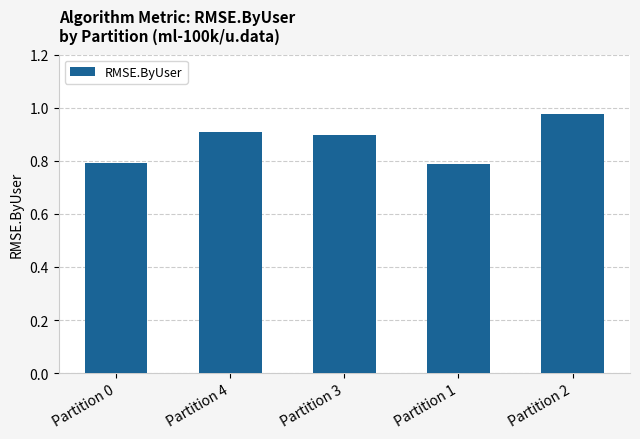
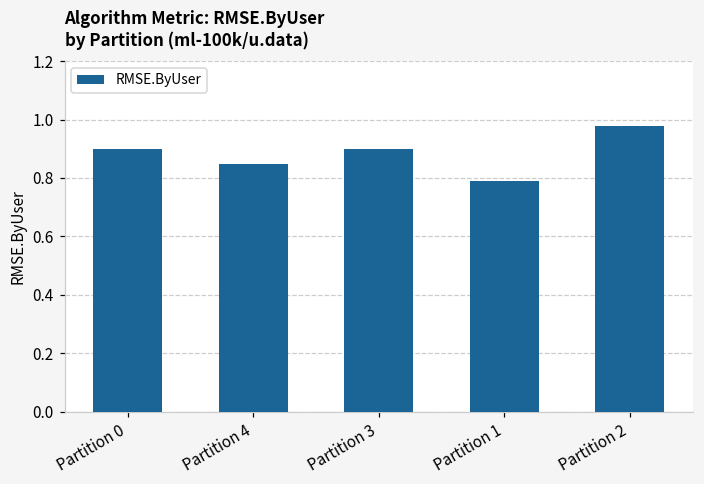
  {
-   "Partition 0": 0.79,
-   "Partition 4": 0.91,
+   "Partition 0": 0.90,
+   "Partition 4": 0.85,
    "Partition 3": 0.90,
    "Partition 1": 0.79,
    "Partition 2": 0.98
  }
